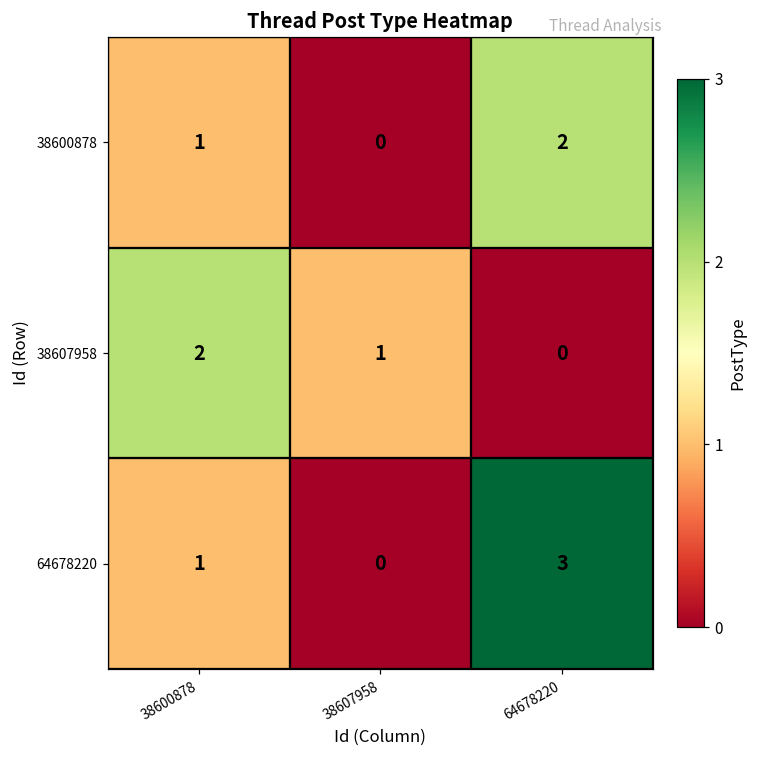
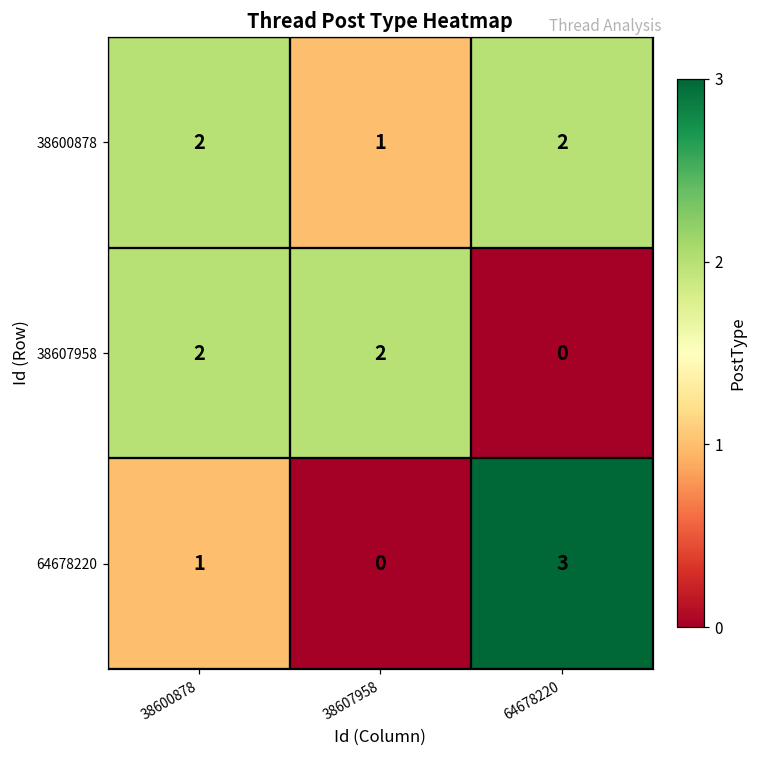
  {
    "38600878": {
-     "38600878": 1,
-     "38607958": 0,
+     "38600878": 2,
+     "38607958": 1,
      "64678220": 2
    },
    "38607958": {
      "38600878": 2,
-     "38607958": 1,
+     "38607958": 2,
      "64678220": 0
    },
    "64678220": {
      "38600878": 1,
      "38607958": 0,
      "64678220": 3
    }
  }
